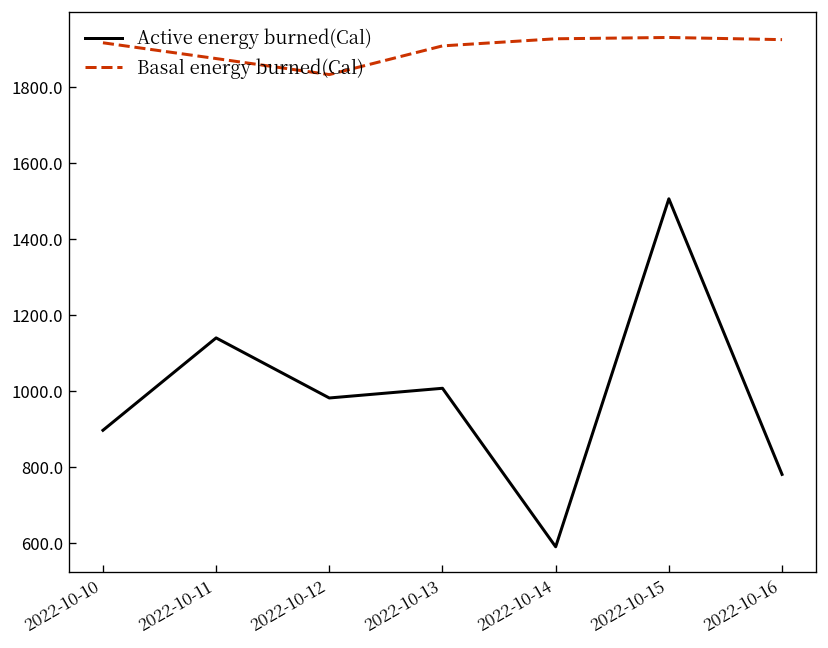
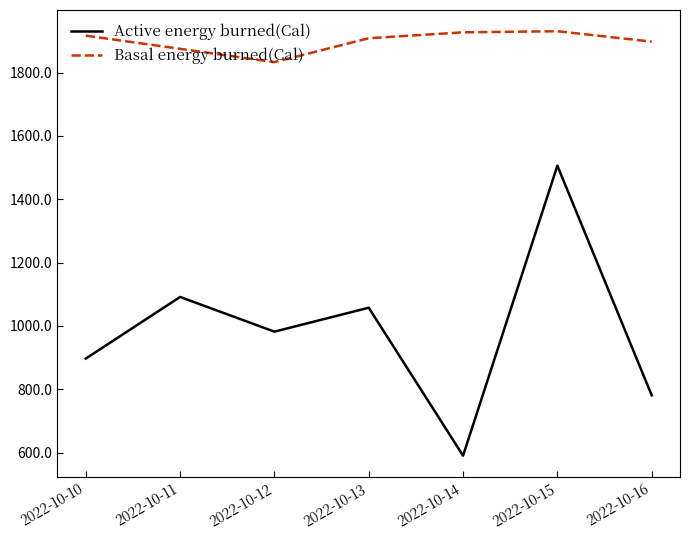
  {
    "Active energy burned(Cal)": {
      "2022-10-10": 900,
-     "2022-10-11": 1140,
+     "2022-10-11": 1090,
      "2022-10-12": 980,
-     "2022-10-13": 1010,
+     "2022-10-13": 1060,
      "2022-10-14": 590,
      "2022-10-15": 1510,
      "2022-10-16": 780
    },
    "Basal energy burned(Cal)": {
      "2022-10-10": 1920,
      "2022-10-11": 1880,
      "2022-10-12": 1830,
      "2022-10-13": 1910,
      "2022-10-14": 1930,
      "2022-10-15": 1930,
-     "2022-10-16": 1930
+     "2022-10-16": 1900
    }
  }
